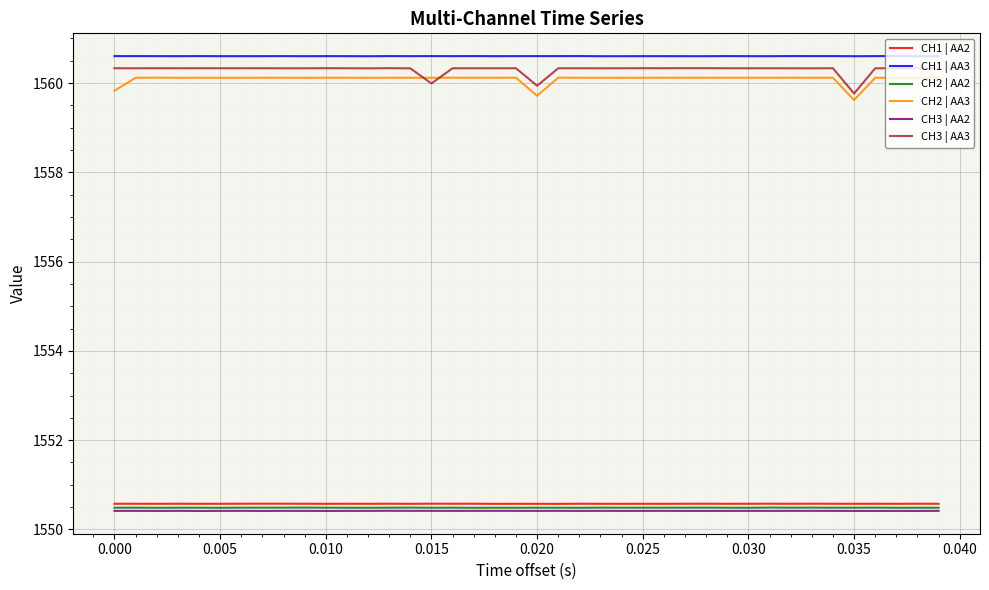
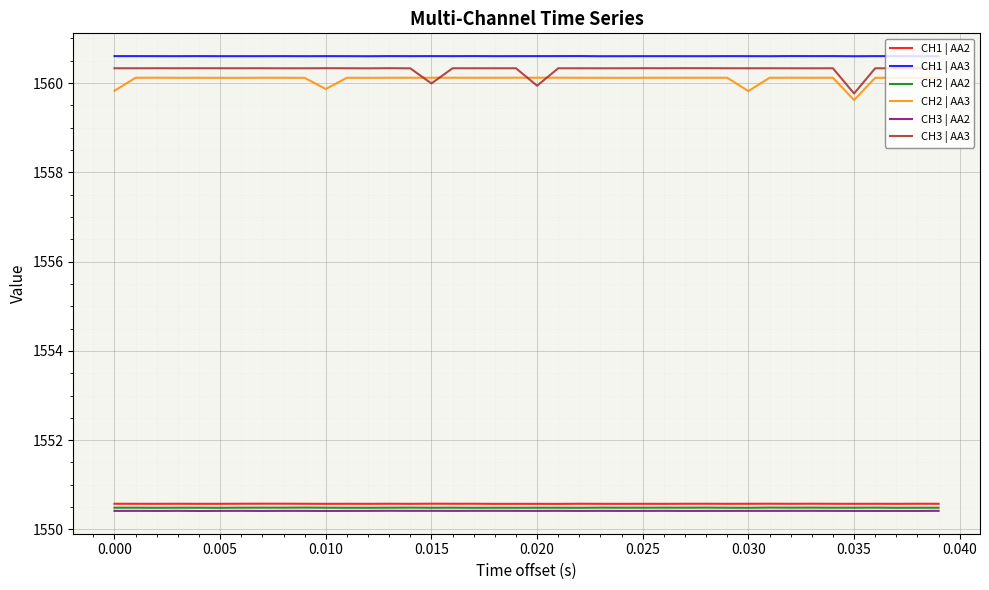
  {
    "CH1 | AA2": {
      "0.000": 1550.6,
      "0.005": 1550.6,
      "0.010": 1550.6,
      "0.015": 1550.6,
      "0.020": 1550.6,
      "0.025": 1550.6,
      "0.030": 1550.6,
      "0.035": 1550.6
    },
    "CH1 | AA3": {
      "0.000": 1560.6,
      "0.005": 1560.6,
      "0.010": 1560.6,
      "0.015": 1560.6,
      "0.020": 1560.6,
      "0.025": 1560.6,
      "0.030": 1560.6,
      "0.035": 1560.6
    },
    "CH2 | AA2": {
      "0.000": 1550.5,
      "0.005": 1550.5,
      "0.010": 1550.5,
      "0.015": 1550.5,
      "0.020": 1550.5,
      "0.025": 1550.5,
      "0.030": 1550.5,
      "0.035": 1550.5
    },
    "CH2 | AA3": {
      "0.000": 1559.8,
      "0.005": 1560.1,
-     "0.010": 1560.1,
+     "0.010": 1559.9,
      "0.015": 1560.1,
-     "0.020": 1559.7,
+     "0.020": 1560.1,
      "0.025": 1560.1,
-     "0.030": 1560.1,
+     "0.030": 1559.8,
      "0.035": 1559.6
    },
    "CH3 | AA2": {
      "0.000": 1550.4,
      "0.005": 1550.4,
      "0.010": 1550.4,
      "0.015": 1550.4,
      "0.020": 1550.4,
      "0.025": 1550.4,
      "0.030": 1550.4,
      "0.035": 1550.4
    },
    "CH3 | AA3": {
      "0.000": 1560.3,
      "0.005": 1560.3,
      "0.010": 1560.3,
      "0.015": 1560.0,
      "0.020": 1559.9,
      "0.025": 1560.3,
      "0.030": 1560.3,
      "0.035": 1559.8
    }
  }
